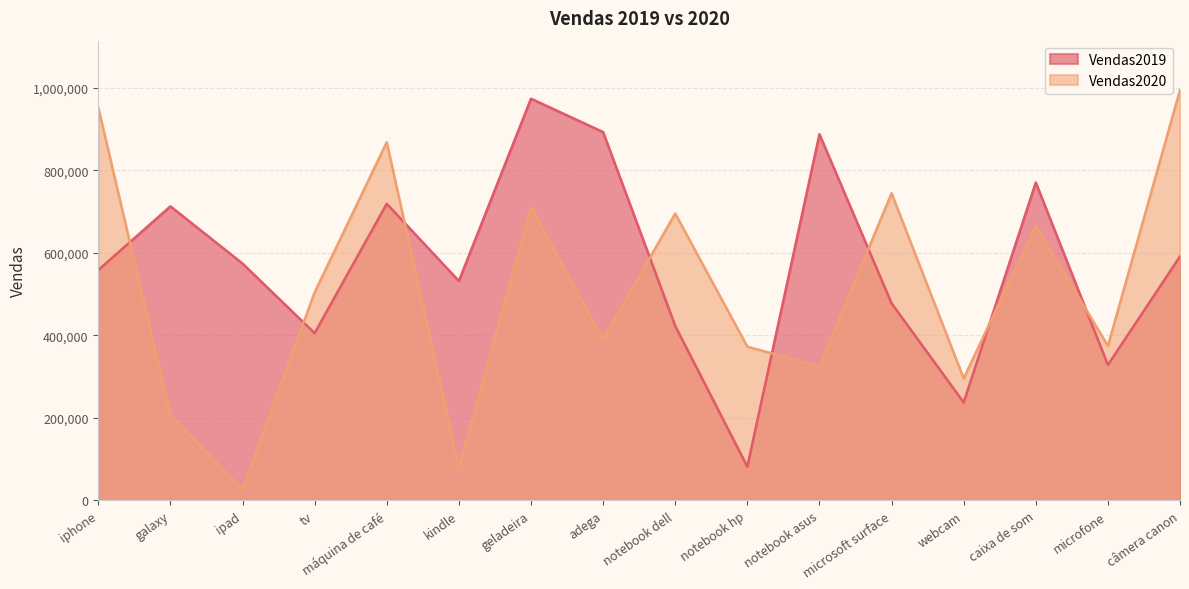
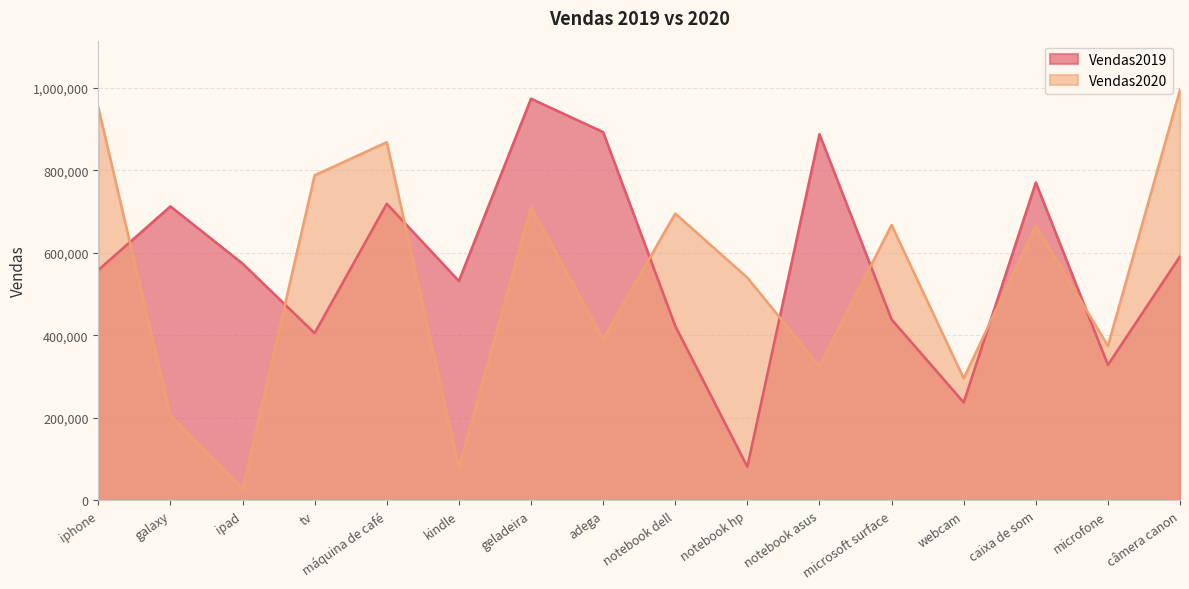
  {
    "Vendas2019": {
      "iphone": "560,000",
      "galaxy": "710,000",
      "ipad": "570,000",
      "tv": "410,000",
      "máquina de café": "720,000",
      "kindle": "530,000",
      "geladeira": "970,000",
      "adega": "890,000",
      "notebook dell": "420,000",
      "notebook hp": "80,000",
      "notebook asus": "890,000",
-     "microsoft surface": "480,000",
+     "microsoft surface": "440,000",
      "webcam": "240,000",
      "caixa de som": "770,000",
      "microfone": "330,000",
      "câmera canon": "590,000"
    },
    "Vendas2020": {
      "iphone": "950,000",
      "galaxy": "210,000",
      "ipad": "30,000",
-     "tv": "500,000",
+     "tv": "790,000",
      "máquina de café": "870,000",
      "kindle": "80,000",
      "geladeira": "710,000",
      "adega": "390,000",
      "notebook dell": "690,000",
-     "notebook hp": "370,000",
+     "notebook hp": "540,000",
      "notebook asus": "320,000",
-     "microsoft surface": "740,000",
+     "microsoft surface": "670,000",
      "webcam": "300,000",
      "caixa de som": "670,000",
      "microfone": "370,000",
      "câmera canon": "990,000"
    }
  }
